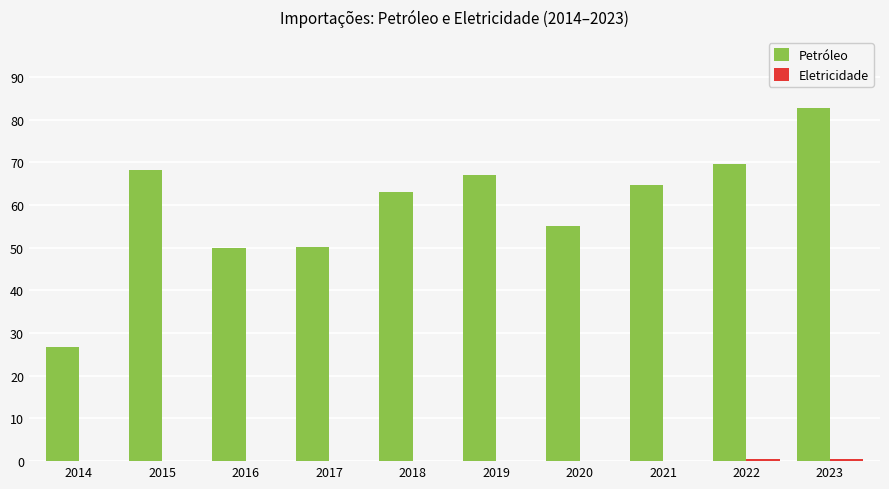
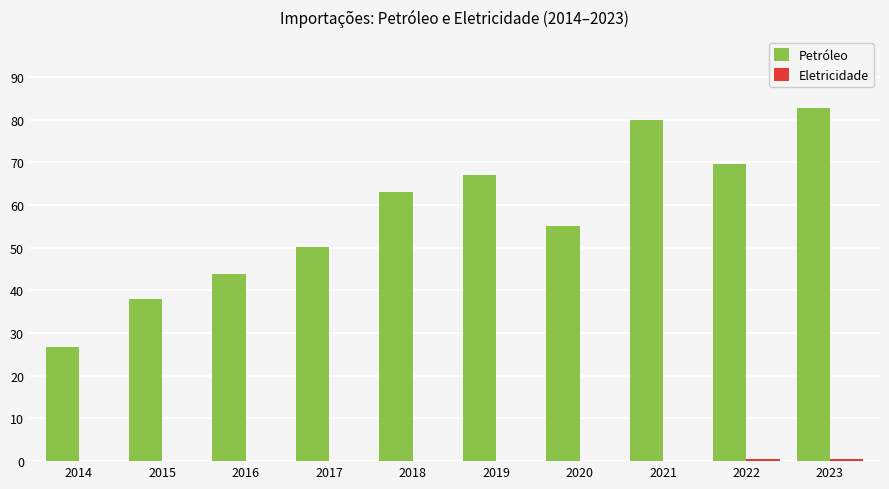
  {
    "Petróleo": {
      "2014": 27,
-     "2015": 68,
-     "2016": 50,
+     "2015": 38,
+     "2016": 44,
      "2017": 50,
      "2018": 63,
      "2019": 67,
      "2020": 55,
-     "2021": 65,
+     "2021": 80,
      "2022": 70,
      "2023": 83
    },
    "Eletricidade": {
      "2023": 1
    }
  }
